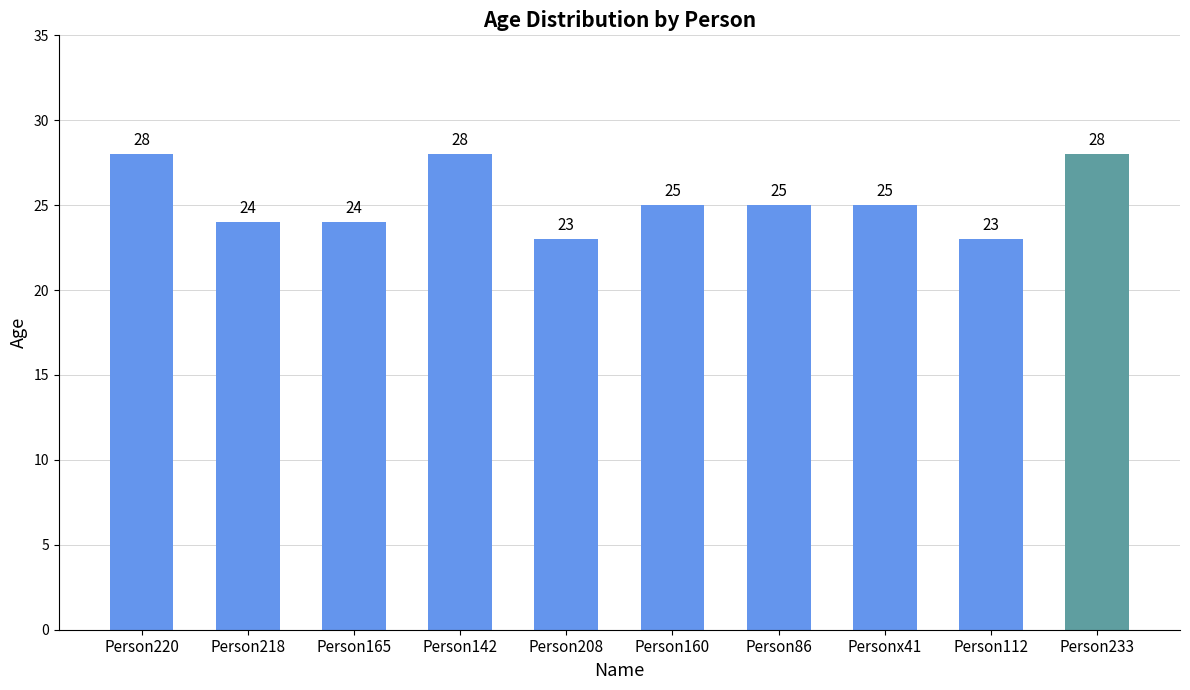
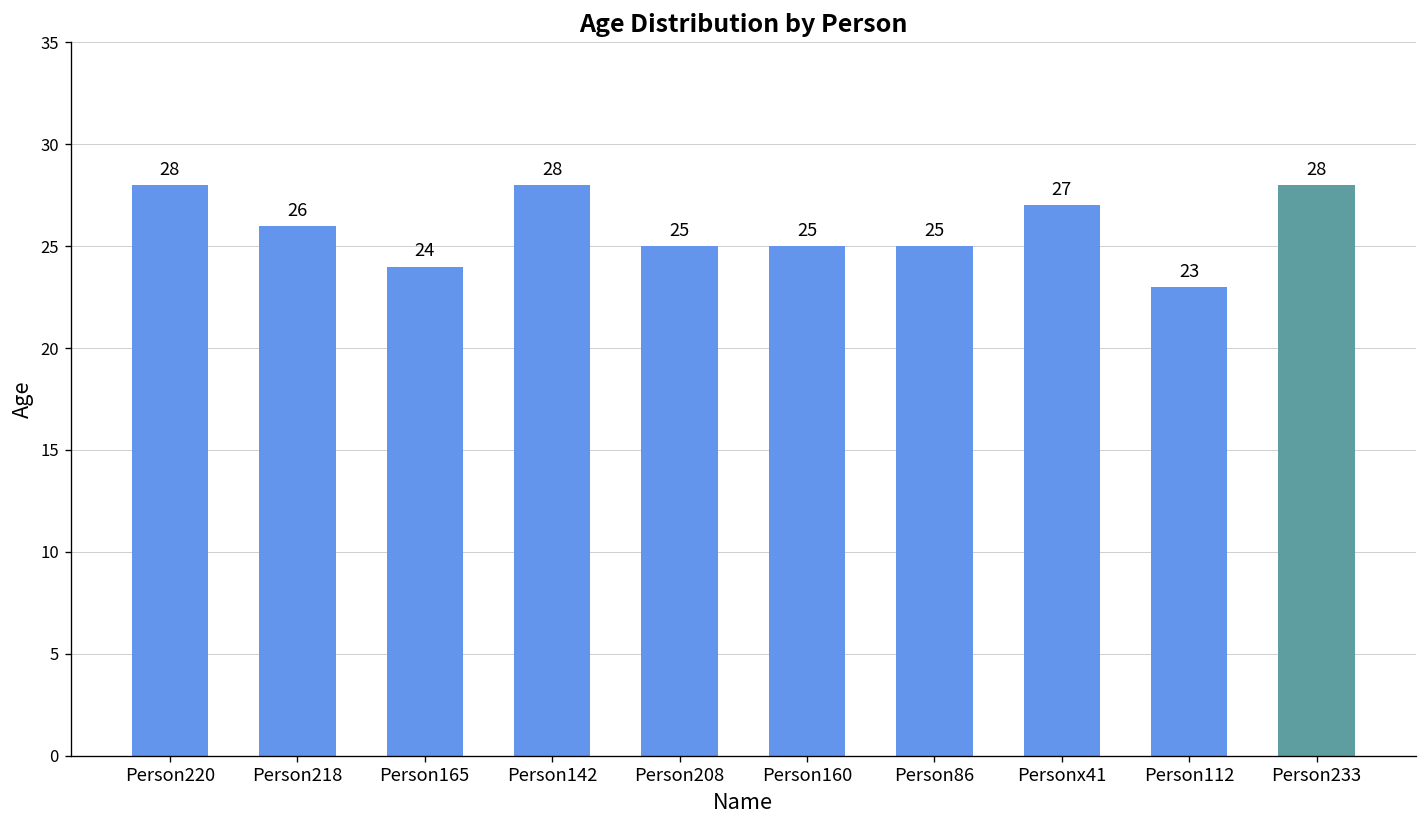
  {
    "Person220": 28,
-   "Person218": 24,
+   "Person218": 26,
    "Person165": 24,
    "Person142": 28,
-   "Person208": 23,
+   "Person208": 25,
    "Person160": 25,
    "Person86": 25,
-   "Personx41": 25,
+   "Personx41": 27,
    "Person112": 23,
    "Person233": 28
  }
